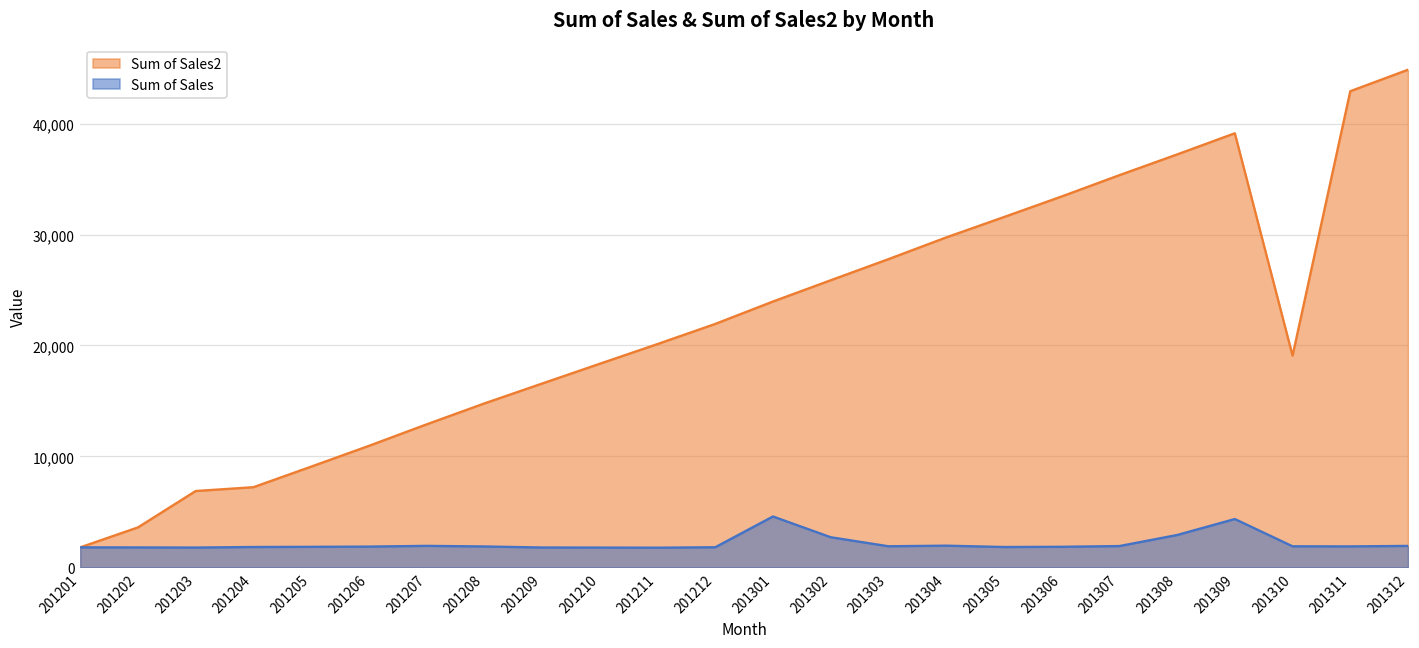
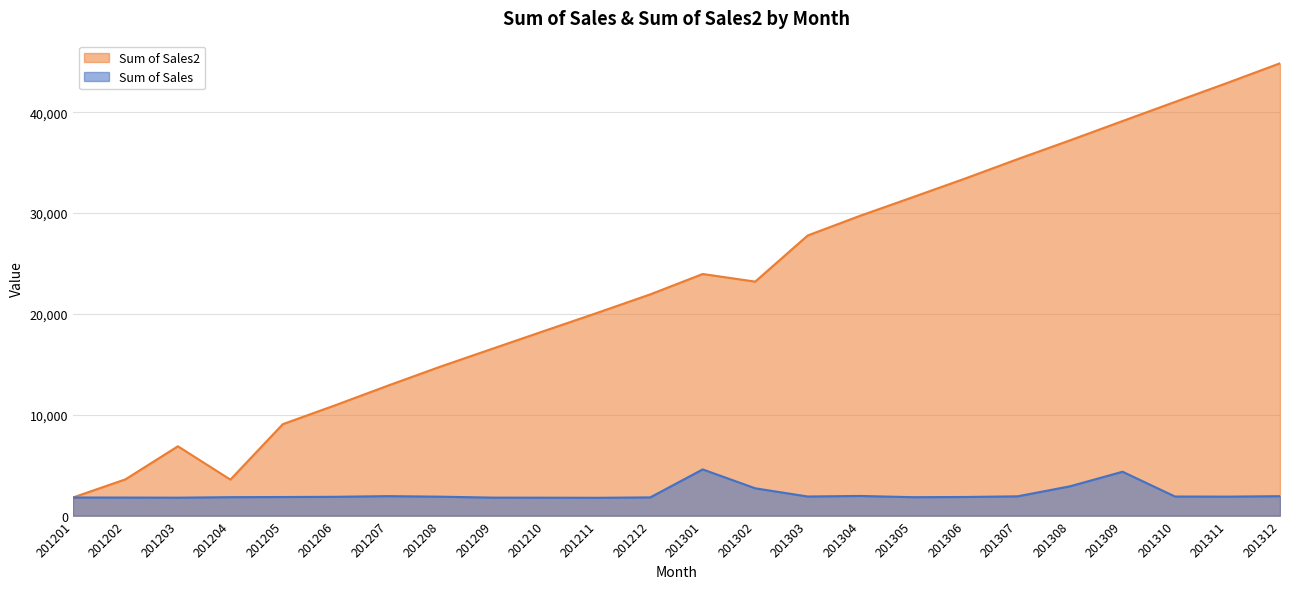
  {
    "Sum of Sales2": {
      "201202": "3,600",
      "201203": "6,900",
-     "201204": "7,200",
+     "201204": "3,600",
      "201205": "9,100",
      "201206": "11,000",
      "201207": "12,900",
      "201208": "14,800",
      "201209": "16,600",
      "201210": "18,400",
      "201211": "20,100",
      "201212": "21,900",
      "201301": "24,000",
-     "201302": "25,900",
+     "201302": "23,200",
      "201303": "27,800",
      "201304": "29,700",
      "201305": "31,600",
      "201306": "33,400",
      "201307": "35,400",
      "201308": "37,200",
      "201309": "39,100",
-     "201310": "19,100",
+     "201310": "41,000",
      "201311": "42,900",
      "201312": "44,900"
    },
    "Sum of Sales": {
      "201202": "1,800",
      "201203": "1,800",
      "201204": "1,800",
      "201205": "1,900",
      "201206": "1,900",
      "201207": "1,900",
      "201208": "1,900",
      "201209": "1,800",
      "201210": "1,800",
      "201211": "1,800",
      "201212": "1,800",
      "201301": "4,600",
      "201302": "2,700",
      "201303": "1,900",
      "201304": "2,000",
      "201305": "1,800",
      "201306": "1,900",
      "201307": "1,900",
      "201308": "2,900",
      "201309": "4,400",
      "201310": "1,900",
      "201311": "1,900",
      "201312": "1,900"
    }
  }
